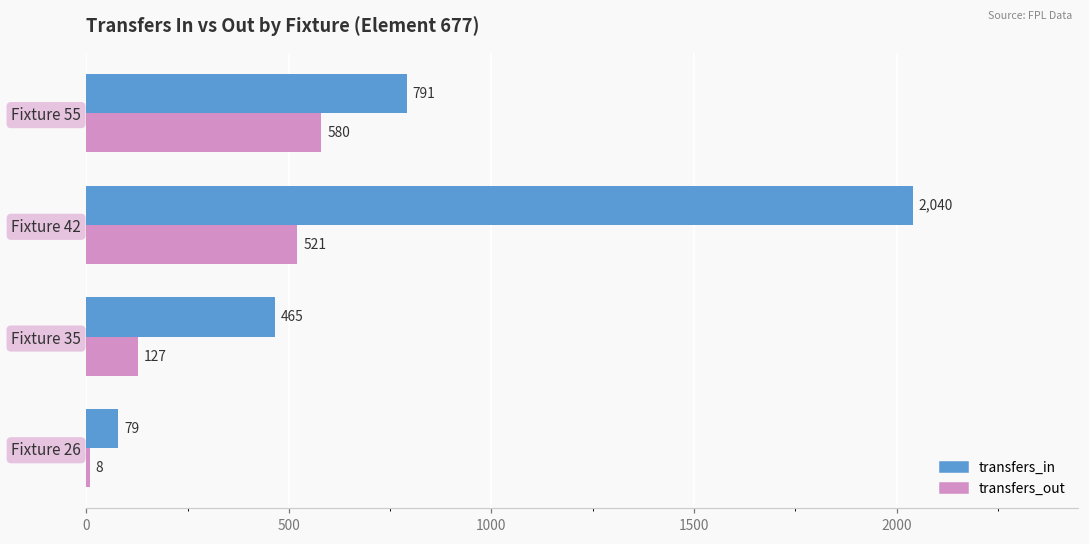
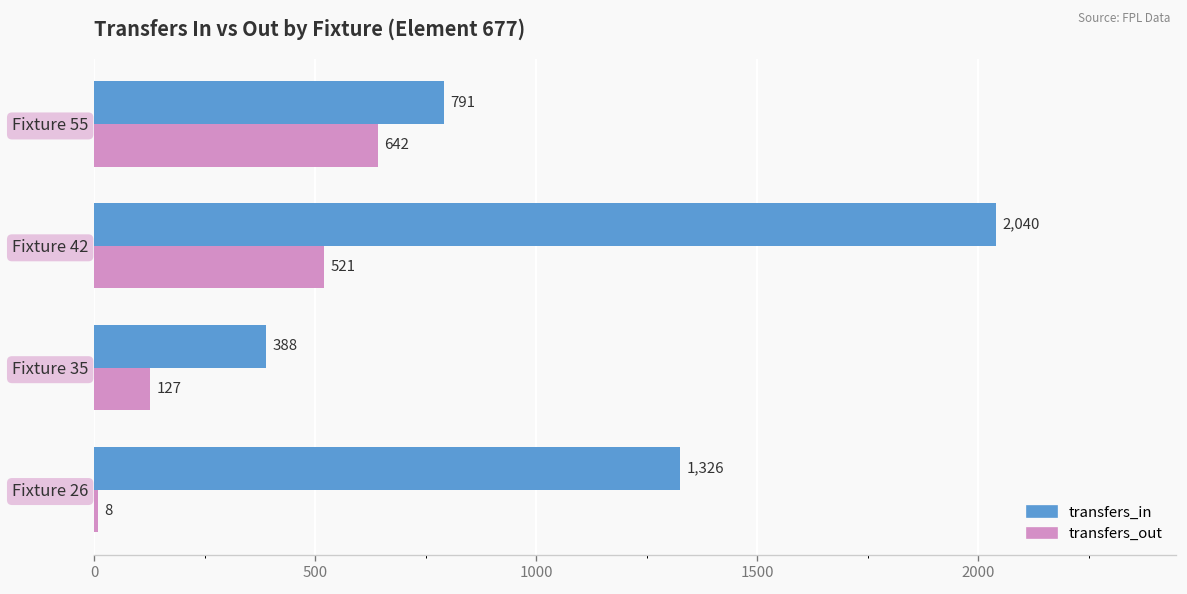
  {
    "transfers_in": {
      "Fixture 55": "791",
      "Fixture 42": "2,040",
-     "Fixture 35": "465",
-     "Fixture 26": "79"
+     "Fixture 35": "388",
+     "Fixture 26": "1,326"
    },
    "transfers_out": {
-     "Fixture 55": "580",
+     "Fixture 55": "642",
      "Fixture 42": "521",
      "Fixture 35": "127",
      "Fixture 26": "8"
    }
  }
